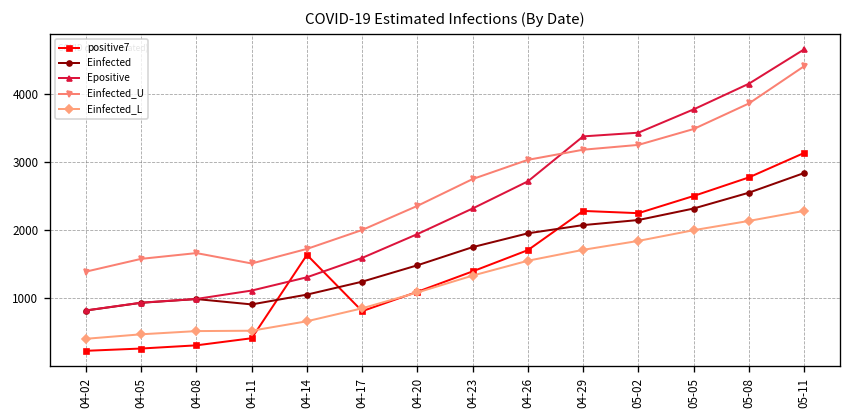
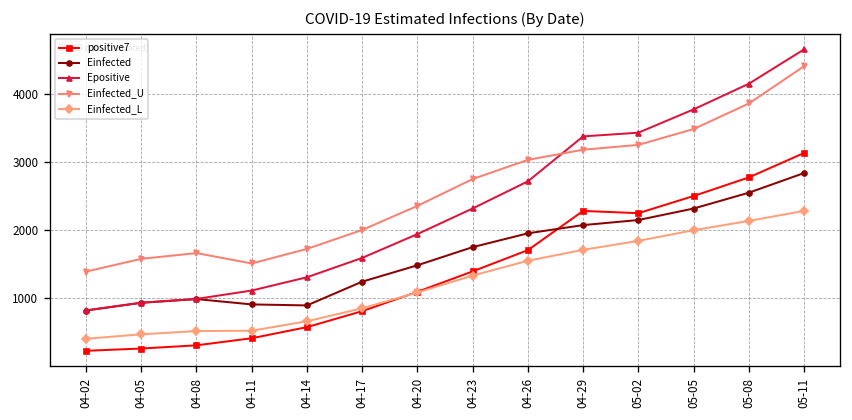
  {
    "positive7": {
      "04-02": 200,
      "04-05": 300,
      "04-08": 300,
      "04-11": 400,
-     "04-14": 1600,
+     "04-14": 600,
      "04-23": 1400,
      "04-26": 1700,
      "04-29": 2300,
      "05-02": 2200,
      "05-05": 2500,
      "05-08": 2800,
      "05-11": 3100
    },
    "Einfected": {
      "04-11": 900,
-     "04-14": 1100,
+     "04-14": 900,
      "04-17": 1200,
      "04-20": 1500,
      "04-23": 1700,
      "04-26": 2000,
      "04-29": 2100,
      "05-02": 2100,
      "05-05": 2300,
      "05-08": 2500,
      "05-11": 2800
    },
    "Epositive": {
      "04-11": 1100,
      "04-14": 1300,
      "04-17": 1600,
      "04-20": 1900,
      "04-23": 2300,
      "04-26": 2700,
      "04-29": 3400,
      "05-02": 3400,
      "05-05": 3800,
      "05-08": 4100,
      "05-11": 4600
    }
  }
